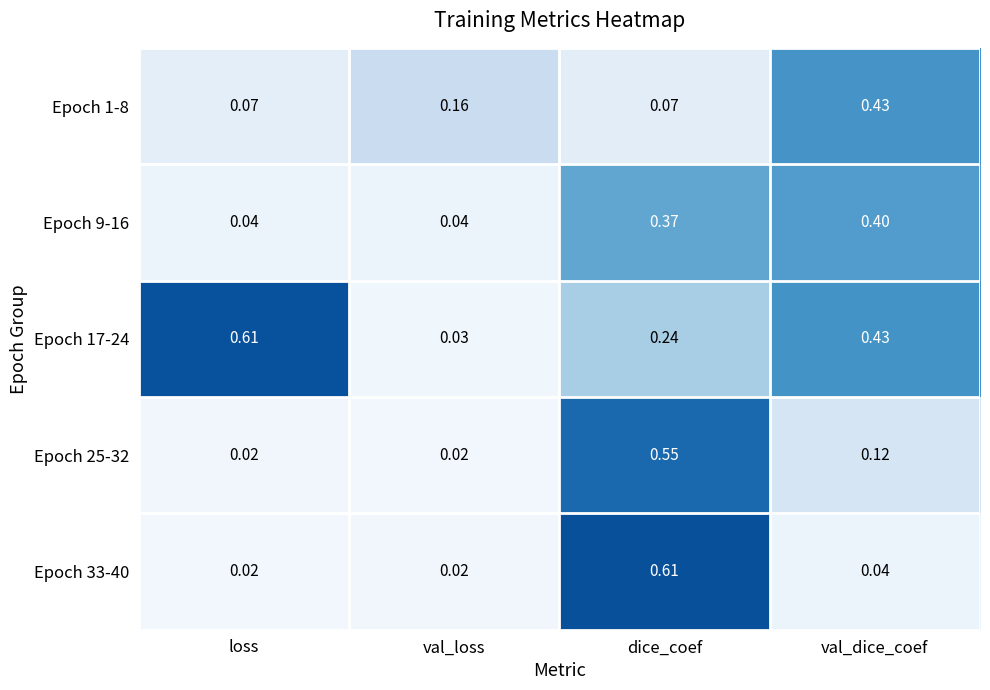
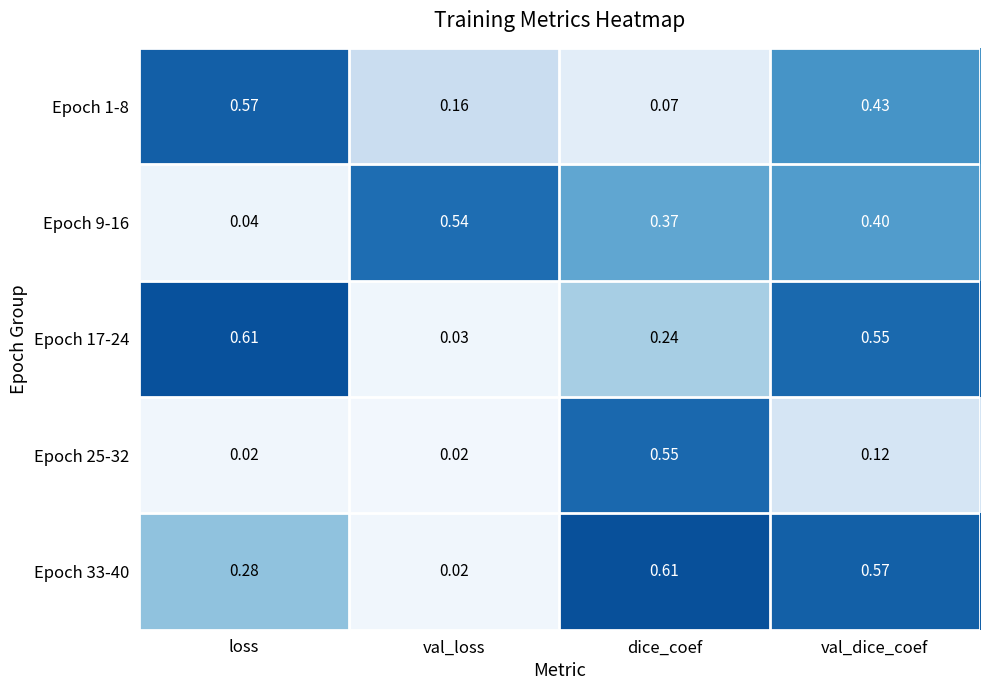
  {
    "Epoch 1-8": {
-     "loss": 0.07,
+     "loss": 0.57,
      "val_loss": 0.16,
      "dice_coef": 0.07,
      "val_dice_coef": 0.43
    },
    "Epoch 9-16": {
      "loss": 0.04,
-     "val_loss": 0.04,
+     "val_loss": 0.54,
      "dice_coef": 0.37,
      "val_dice_coef": 0.40
    },
    "Epoch 17-24": {
      "loss": 0.61,
      "val_loss": 0.03,
      "dice_coef": 0.24,
-     "val_dice_coef": 0.43
+     "val_dice_coef": 0.55
    },
    "Epoch 25-32": {
      "loss": 0.02,
      "val_loss": 0.02,
      "dice_coef": 0.55,
      "val_dice_coef": 0.12
    },
    "Epoch 33-40": {
-     "loss": 0.02,
+     "loss": 0.28,
      "val_loss": 0.02,
      "dice_coef": 0.61,
-     "val_dice_coef": 0.04
+     "val_dice_coef": 0.57
    }
  }
